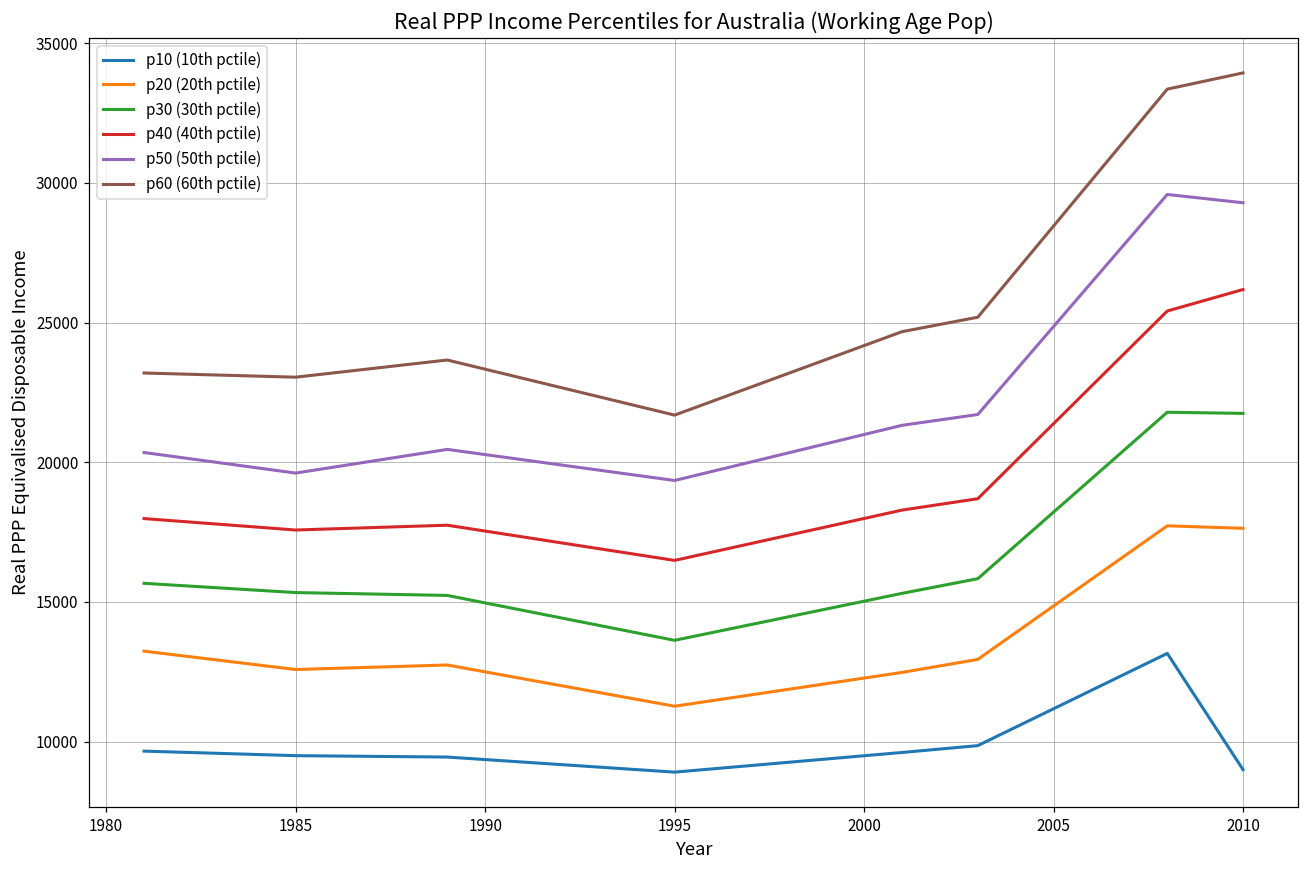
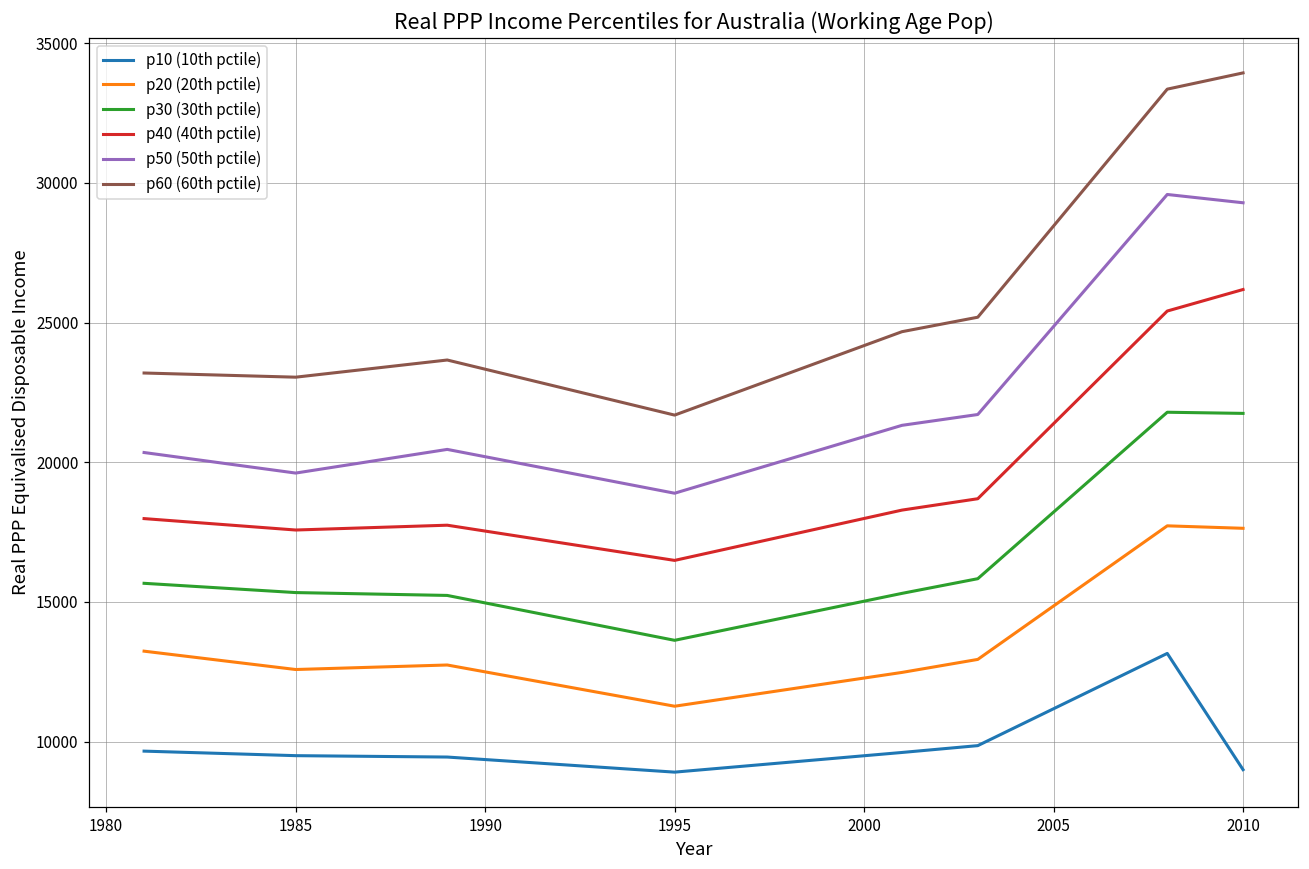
  {
    "p10 (10th pctile)": {
      "1985": 9500,
      "1995": 8900,
      "2010": 9000
    },
    "p20 (20th pctile)": {
      "1985": 12600,
      "1995": 11300,
      "2010": 17600
    },
    "p30 (30th pctile)": {
      "1985": 15300,
      "1995": 13600,
      "2010": 21700
    },
    "p40 (40th pctile)": {
      "1985": 17600,
      "1995": 16500,
      "2010": 26200
    },
    "p50 (50th pctile)": {
      "1985": 19600,
-     "1995": 19300,
+     "1995": 18900,
      "2010": 29300
    },
    "p60 (60th pctile)": {
      "1985": 23000,
      "1995": 21700,
      "2010": 33900
    }
  }
